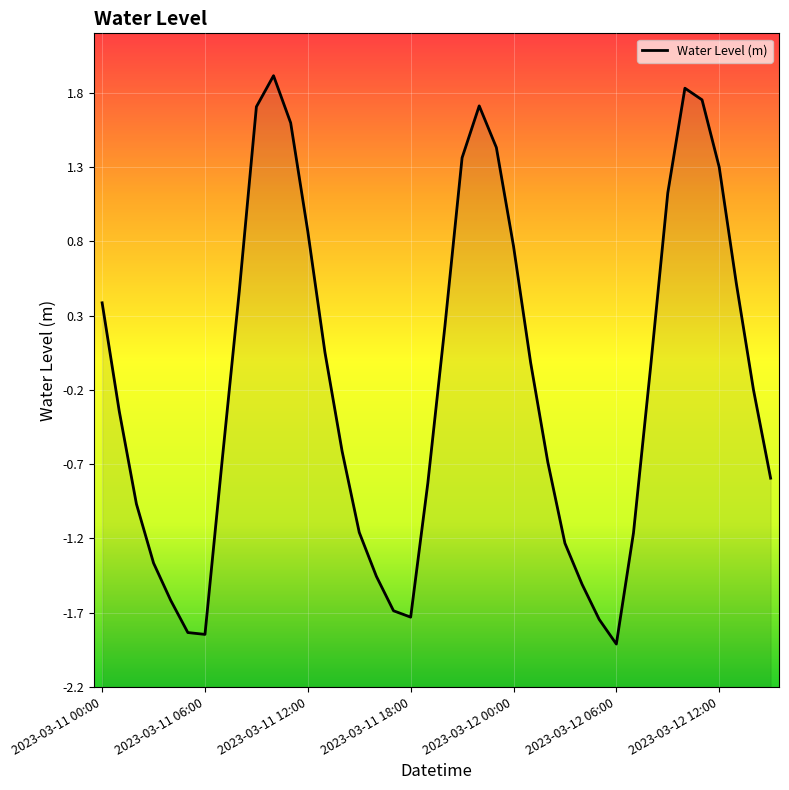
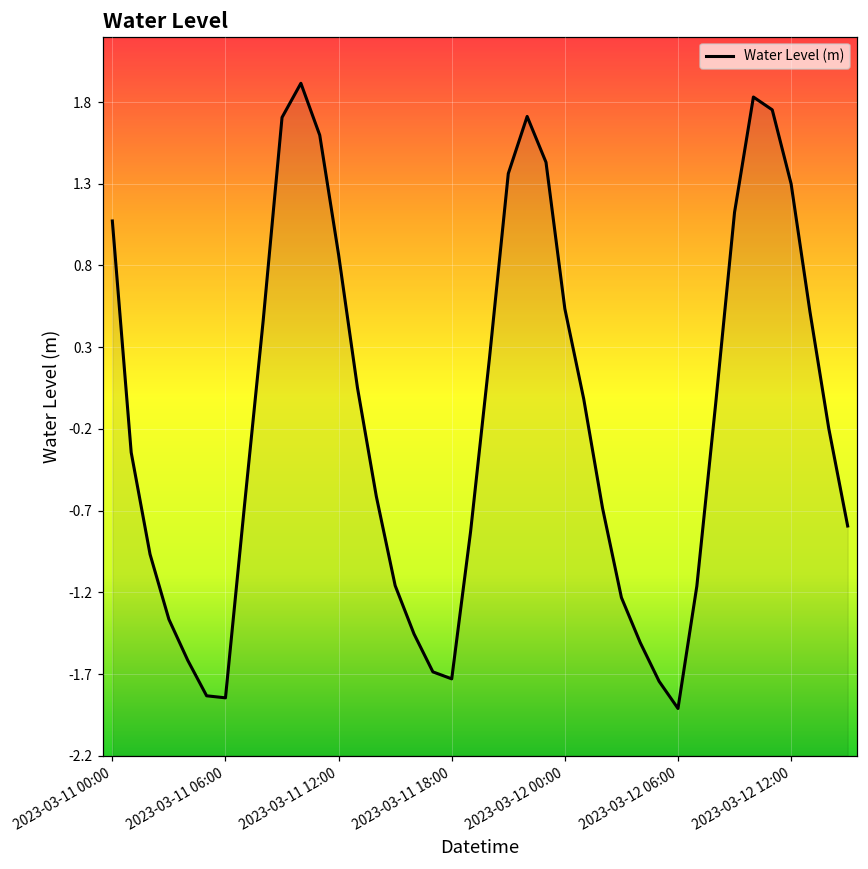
  {
-   "2023-03-11 00:00": 0.39,
+   "2023-03-11 00:00": 1.07,
    "2023-03-11 06:00": -1.85,
    "2023-03-11 12:00": 0.87,
    "2023-03-11 18:00": -1.73,
-   "2023-03-12 00:00": 0.77,
+   "2023-03-12 00:00": 0.53,
    "2023-03-12 06:00": -1.91,
    "2023-03-12 12:00": 1.30
  }
